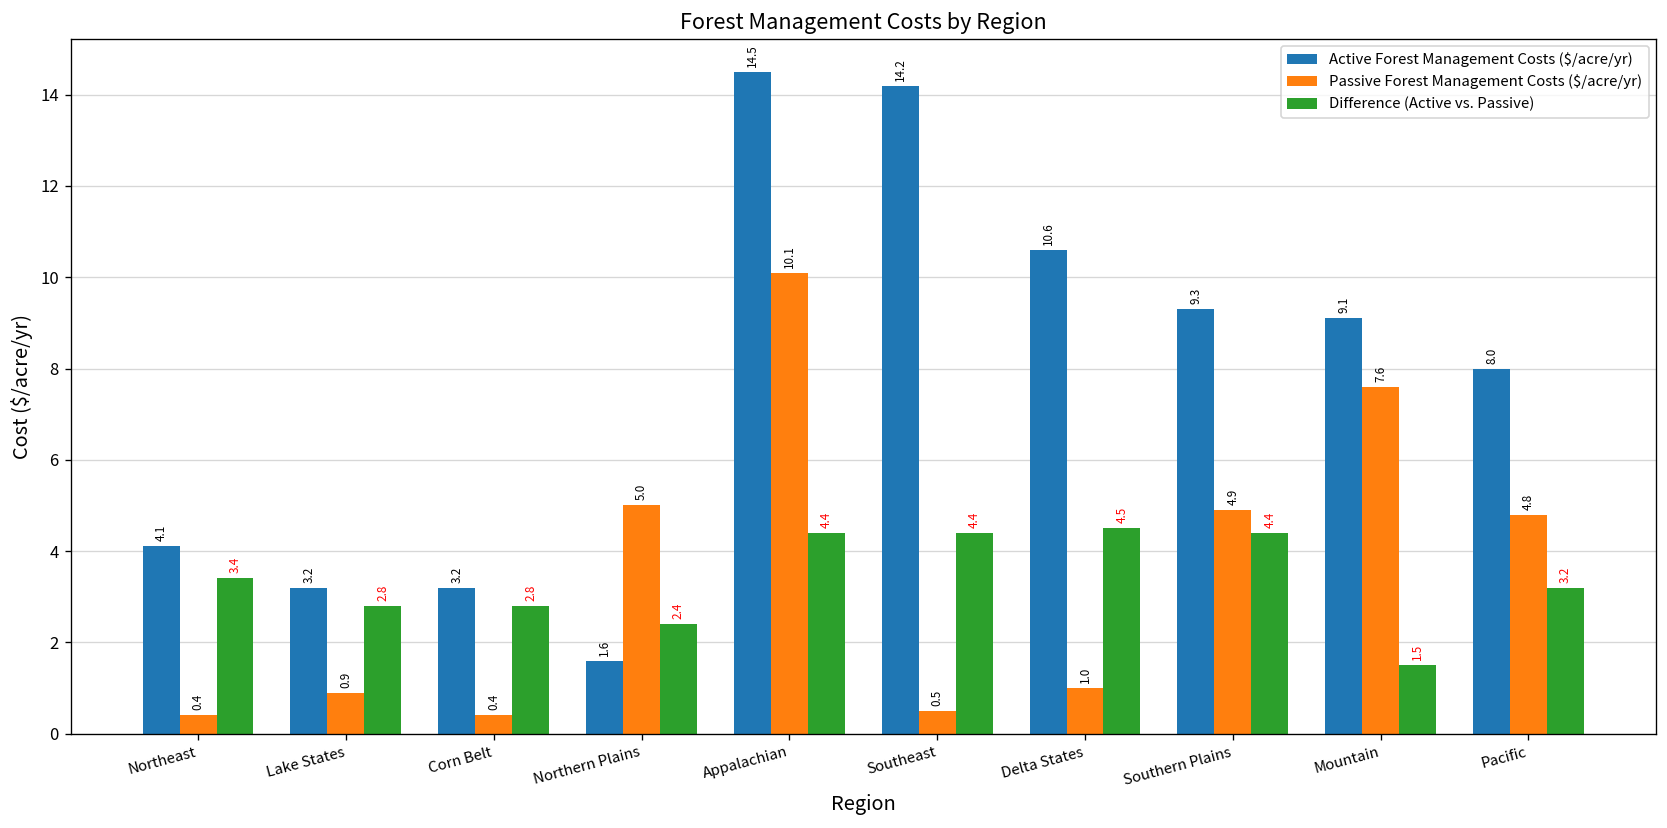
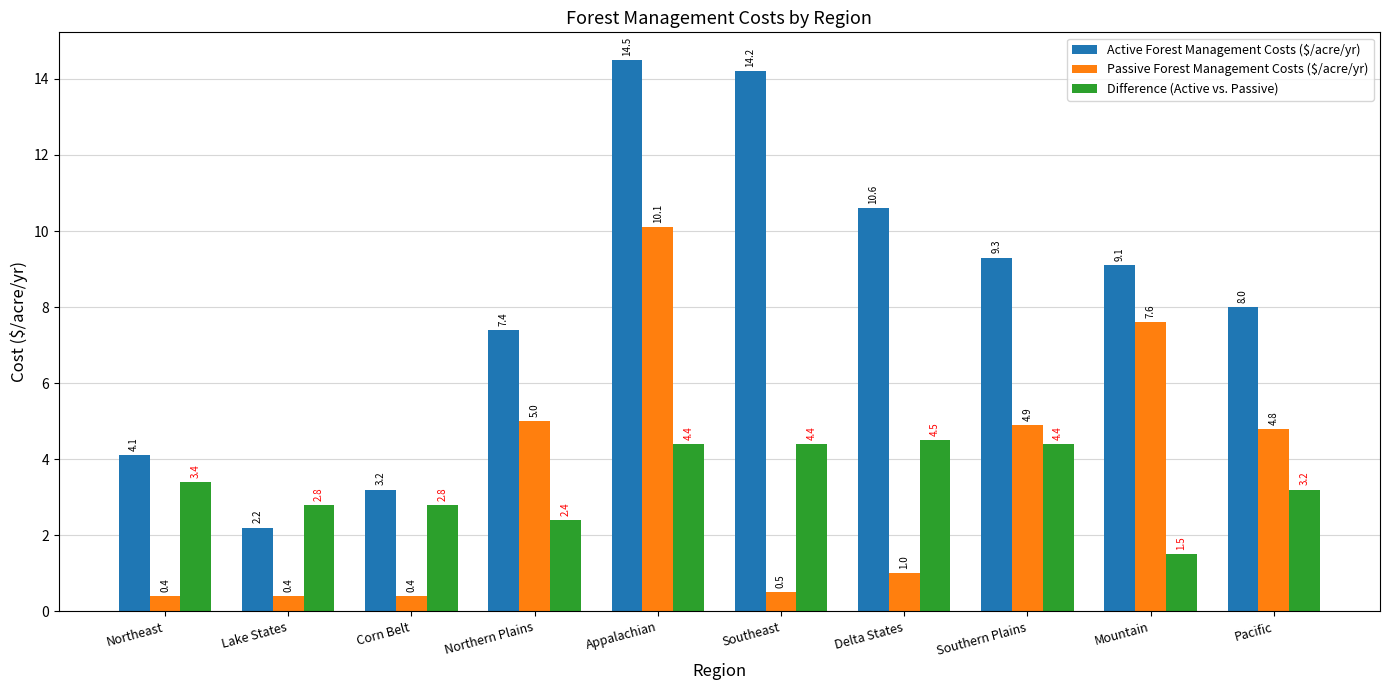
  {
    "Active Forest Management Costs ($/acre/yr)": {
      "Northeast": 4.1,
-     "Lake States": 3.2,
+     "Lake States": 2.2,
      "Corn Belt": 3.2,
-     "Northern Plains": 1.6,
+     "Northern Plains": 7.4,
      "Appalachian": 14.5,
      "Southeast": 14.2,
      "Delta States": 10.6,
      "Southern Plains": 9.3,
      "Mountain": 9.1,
      "Pacific": 8.0
    },
    "Passive Forest Management Costs ($/acre/yr)": {
      "Northeast": 0.4,
-     "Lake States": 0.9,
+     "Lake States": 0.4,
      "Corn Belt": 0.4,
      "Northern Plains": 5.0,
      "Appalachian": 10.1,
      "Southeast": 0.5,
      "Delta States": 1.0,
      "Southern Plains": 4.9,
      "Mountain": 7.6,
      "Pacific": 4.8
    },
    "Difference (Active vs. Passive)": {
      "Northeast": 3.4,
      "Lake States": 2.8,
      "Corn Belt": 2.8,
      "Northern Plains": 2.4,
      "Appalachian": 4.4,
      "Southeast": 4.4,
      "Delta States": 4.5,
      "Southern Plains": 4.4,
      "Mountain": 1.5,
      "Pacific": 3.2
    }
  }
